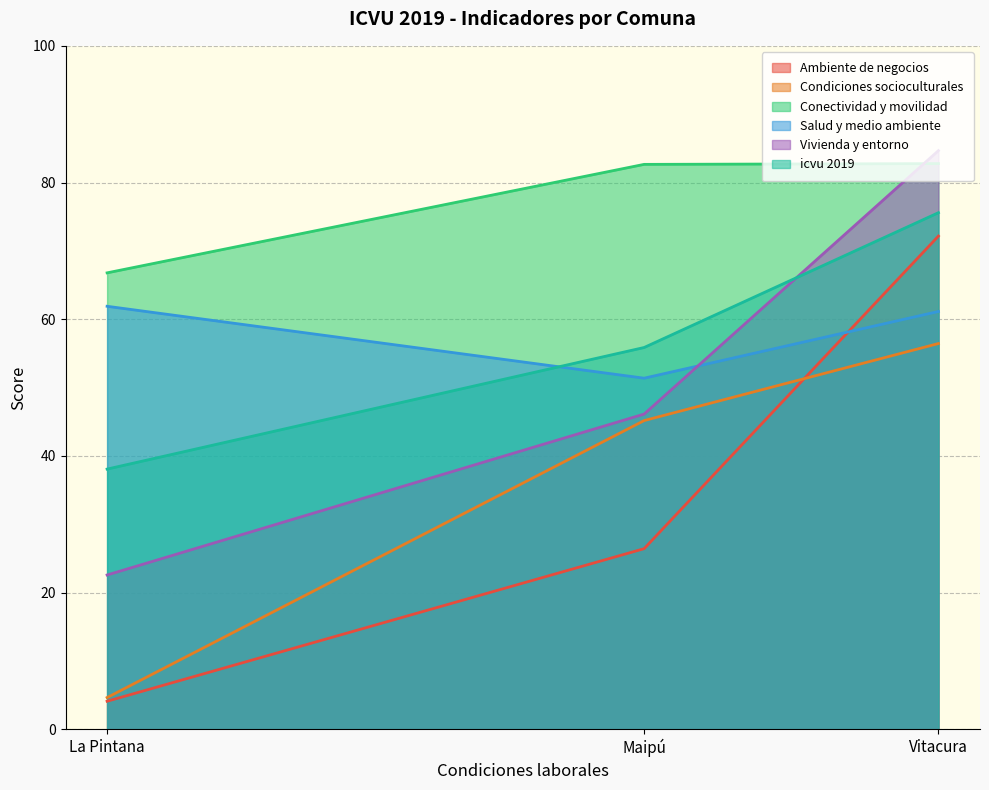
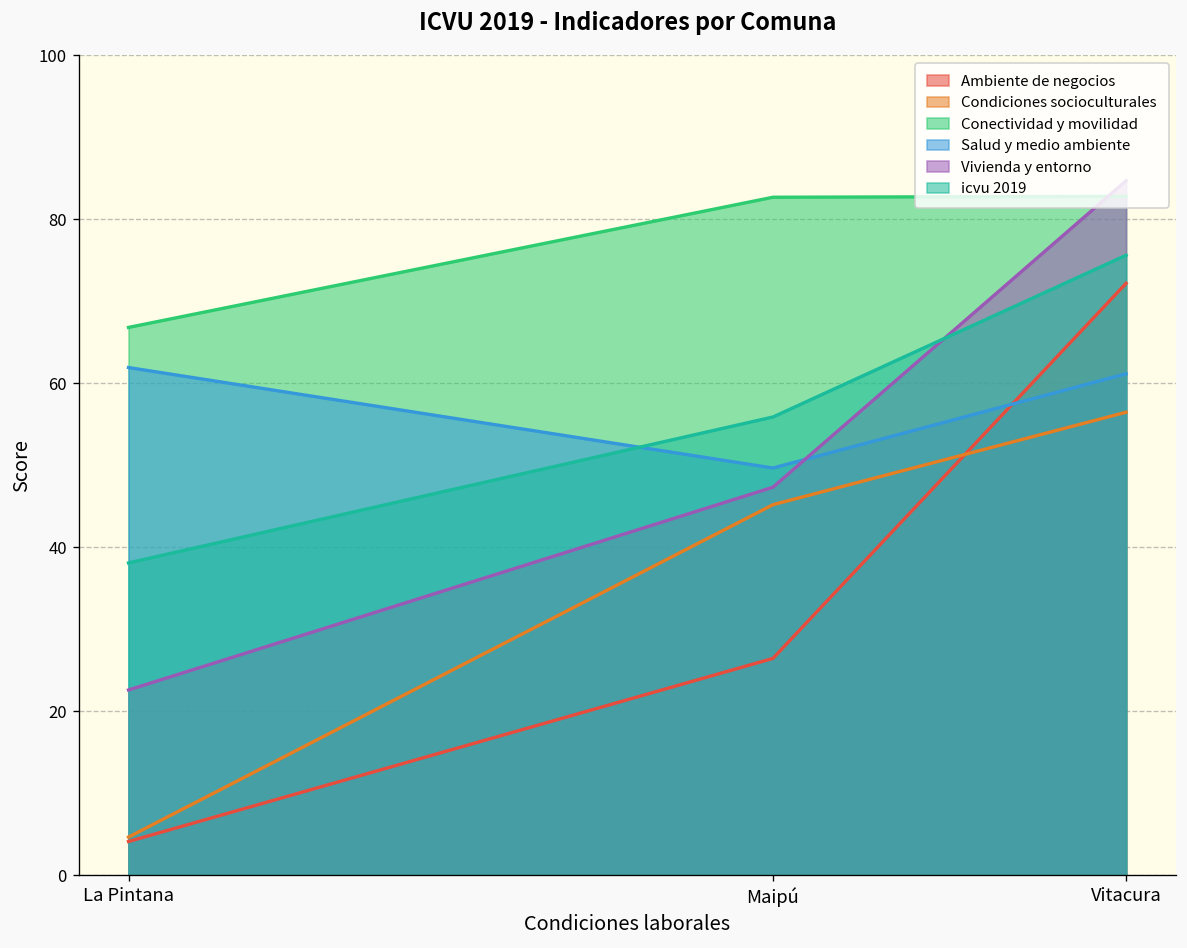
  {
    "Salud y medio ambiente": {
      "La Pintana": 62,
-     "Maipú": 51,
+     "Maipú": 50,
      "Vitacura": 61
    },
    "Vivienda y entorno": {
      "La Pintana": 23,
-     "Maipú": 46
+     "Maipú": 47
    }
  }
